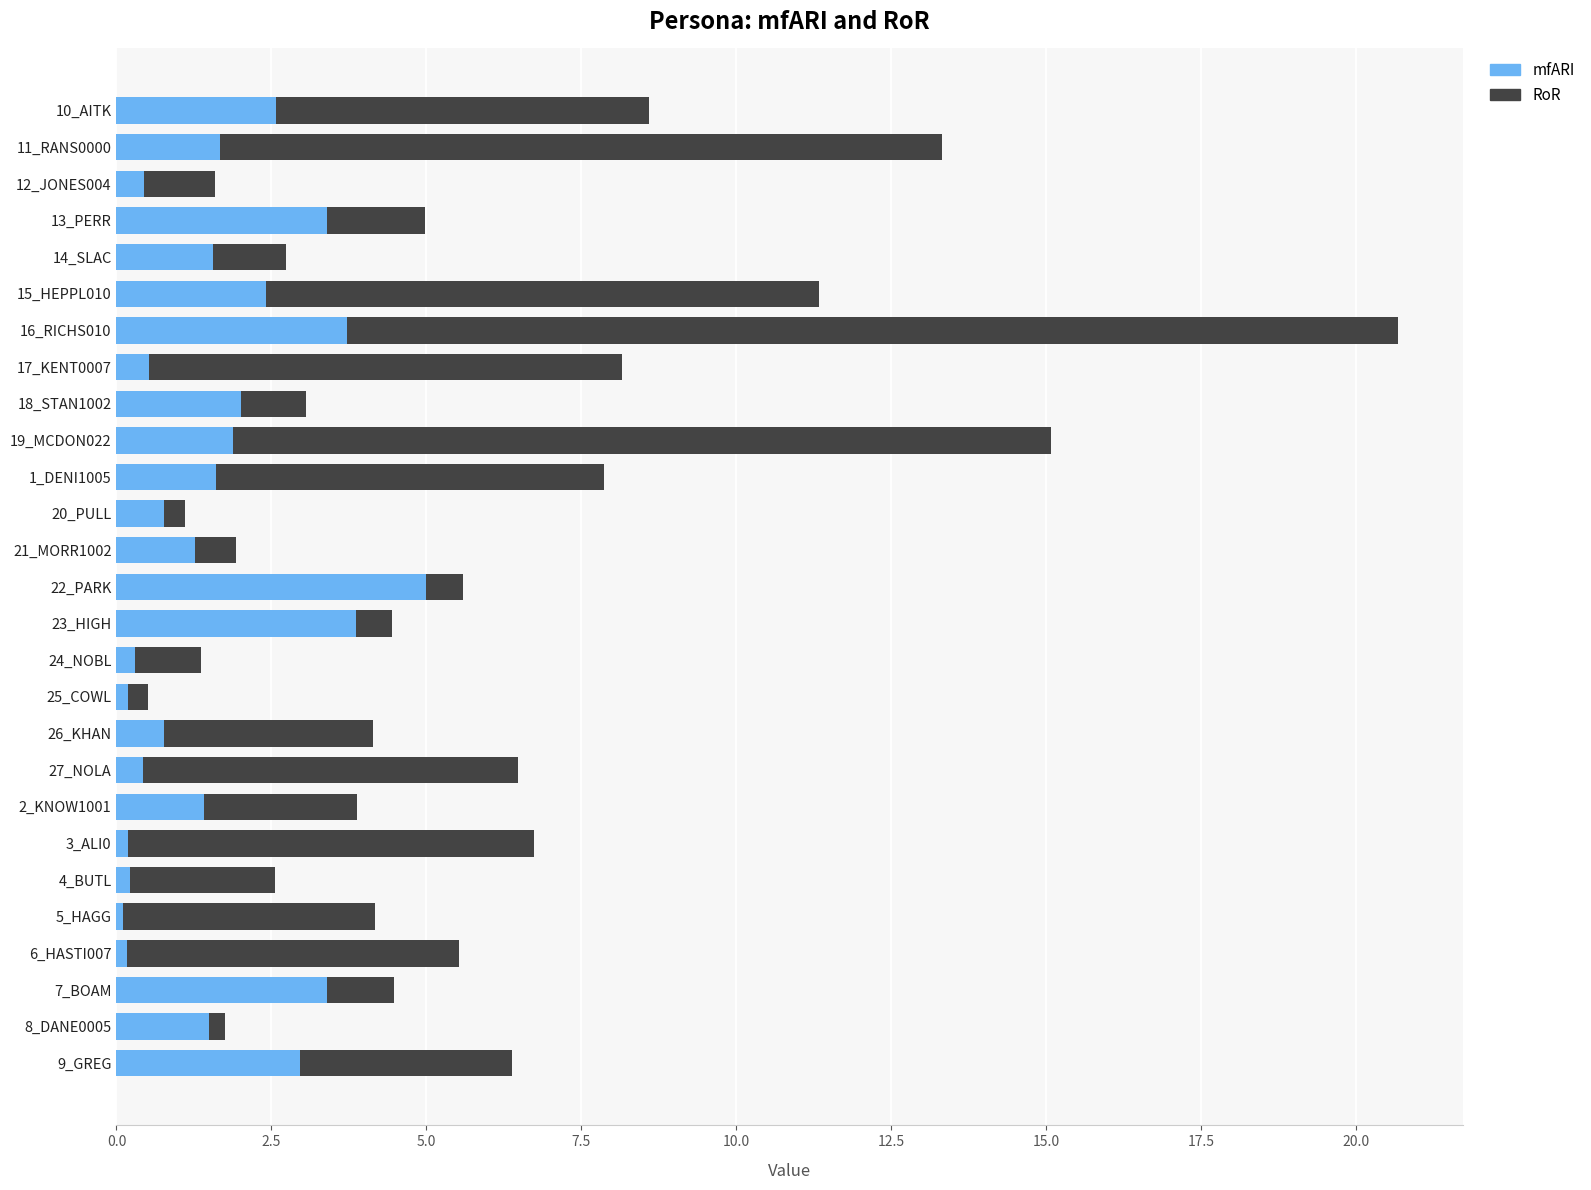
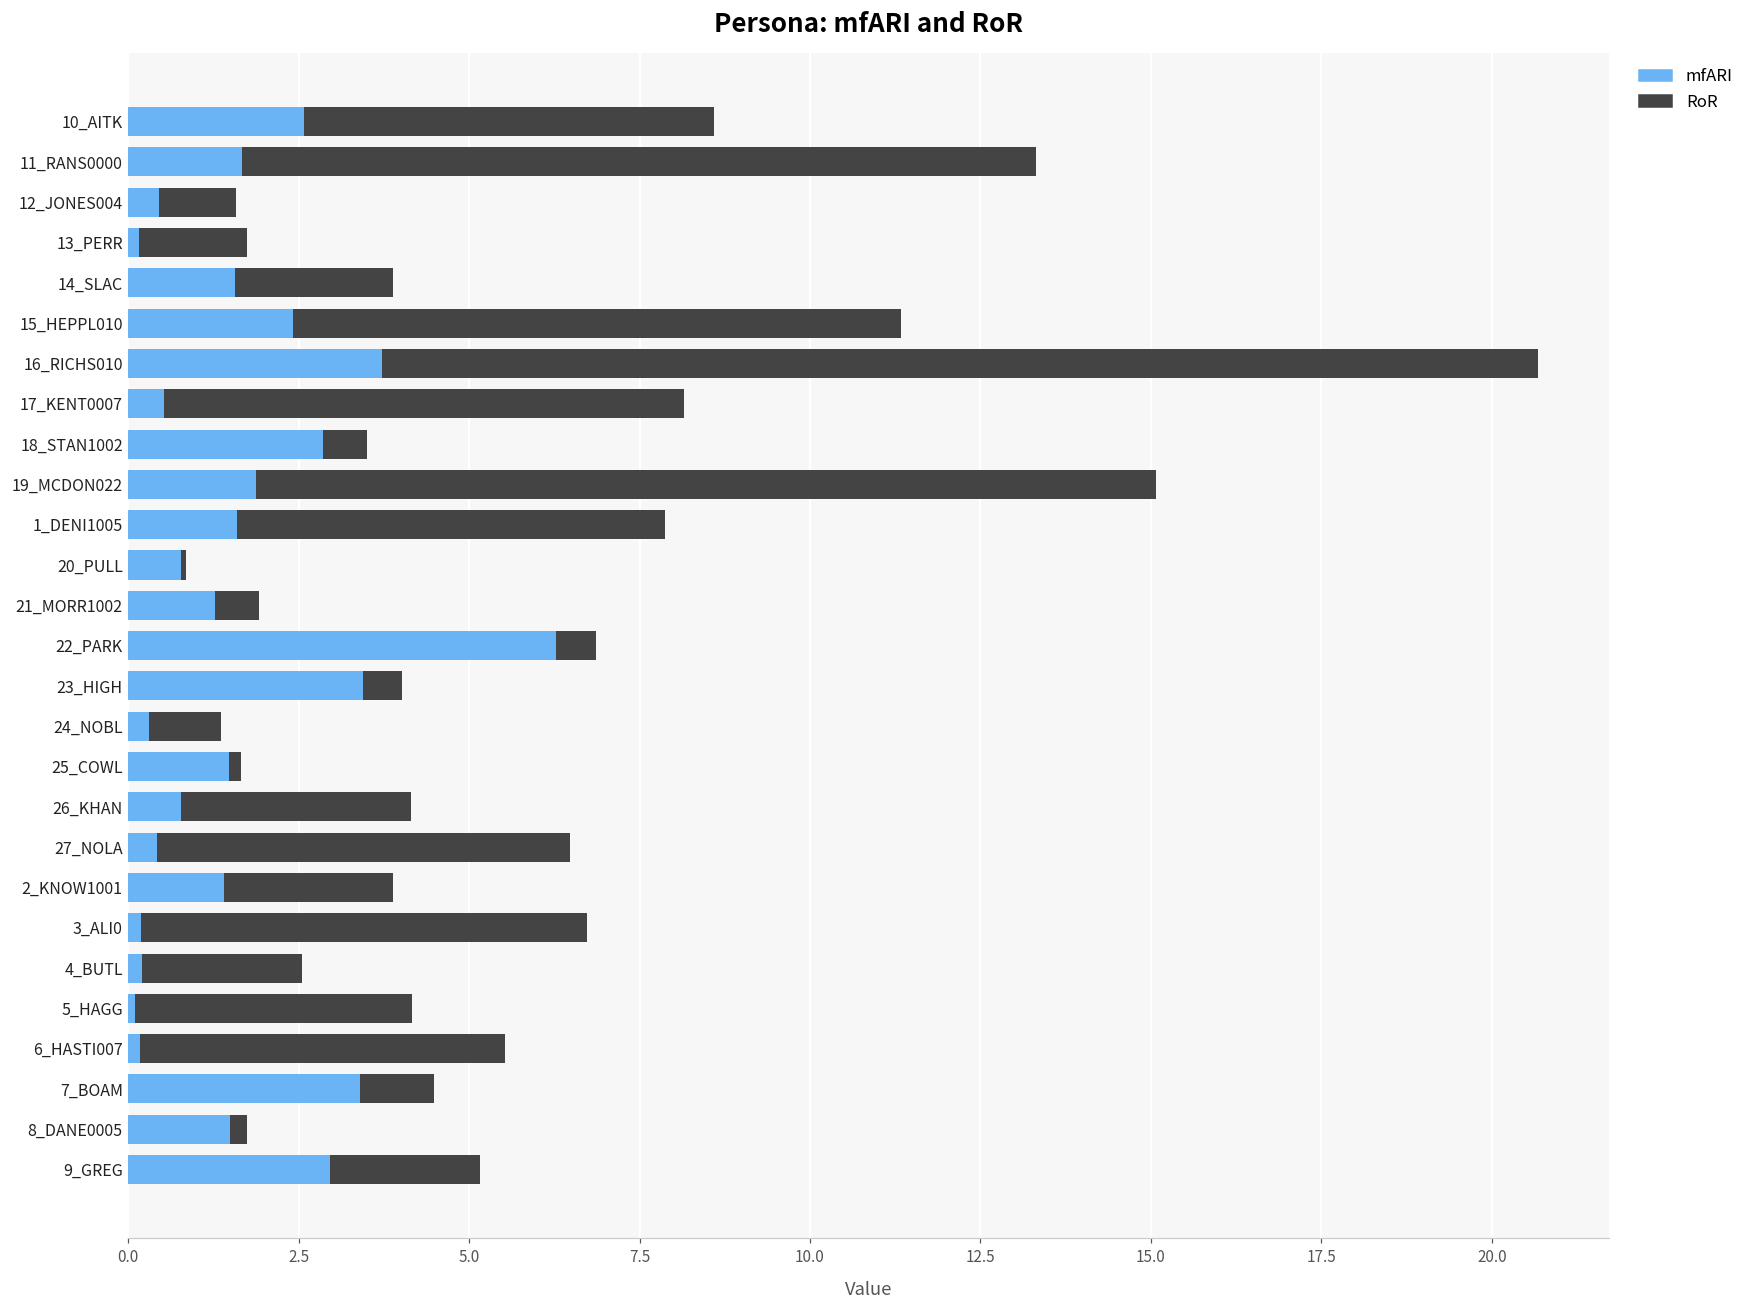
  {
    "mfARI": {
      "10_AITK": 2.6,
      "11_RANS0000": 1.7,
      "12_JONES004": 0.5,
-     "13_PERR": 3.4,
+     "13_PERR": 0.2,
      "14_SLAC": 1.6,
      "15_HEPPL010": 2.4,
      "16_RICHS010": 3.7,
      "17_KENT0007": 0.5,
-     "18_STAN1002": 2.0,
+     "18_STAN1002": 2.9,
      "19_MCDON022": 1.9,
      "1_DENI1005": 1.6,
      "20_PULL": 0.8,
      "21_MORR1002": 1.3,
-     "22_PARK": 5.0,
-     "23_HIGH": 3.9,
+     "22_PARK": 6.3,
+     "23_HIGH": 3.4,
      "24_NOBL": 0.3,
-     "25_COWL": 0.2,
+     "25_COWL": 1.5,
      "26_KHAN": 0.8,
      "27_NOLA": 0.4,
      "2_KNOW1001": 1.4,
      "3_ALI0": 0.2,
      "4_BUTL": 0.2,
      "5_HAGG": 0.1,
      "6_HASTI007": 0.2,
      "7_BOAM": 3.4,
      "8_DANE0005": 1.5,
      "9_GREG": 3.0
    },
    "RoR": {
      "10_AITK": 6.0,
      "11_RANS0000": 11.6,
      "12_JONES004": 1.1,
      "13_PERR": 1.6,
-     "14_SLAC": 1.2,
+     "14_SLAC": 2.3,
      "15_HEPPL010": 8.9,
      "16_RICHS010": 17.0,
      "17_KENT0007": 7.6,
-     "18_STAN1002": 1.0,
+     "18_STAN1002": 0.6,
      "19_MCDON022": 13.2,
      "1_DENI1005": 6.3,
-     "20_PULL": 0.3,
+     "20_PULL": 0.1,
      "21_MORR1002": 0.7,
      "22_PARK": 0.6,
      "23_HIGH": 0.6,
      "24_NOBL": 1.1,
-     "25_COWL": 0.3,
+     "25_COWL": 0.2,
      "26_KHAN": 3.4,
      "27_NOLA": 6.0,
      "2_KNOW1001": 2.5,
      "3_ALI0": 6.5,
      "4_BUTL": 2.3,
      "5_HAGG": 4.1,
      "6_HASTI007": 5.4,
      "7_BOAM": 1.1,
      "8_DANE0005": 0.3,
-     "9_GREG": 3.4
+     "9_GREG": 2.2
    }
  }
